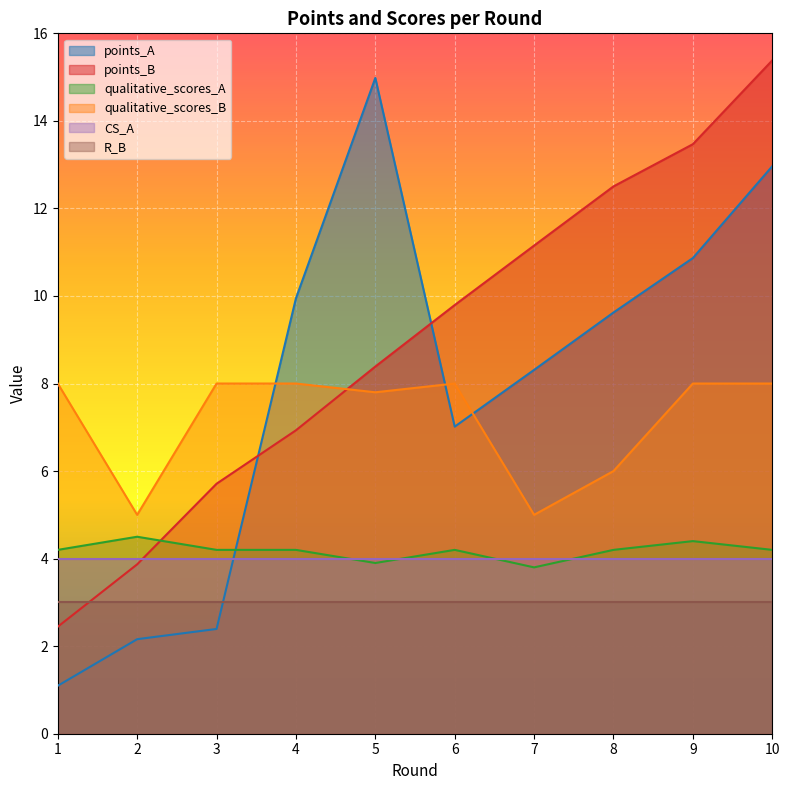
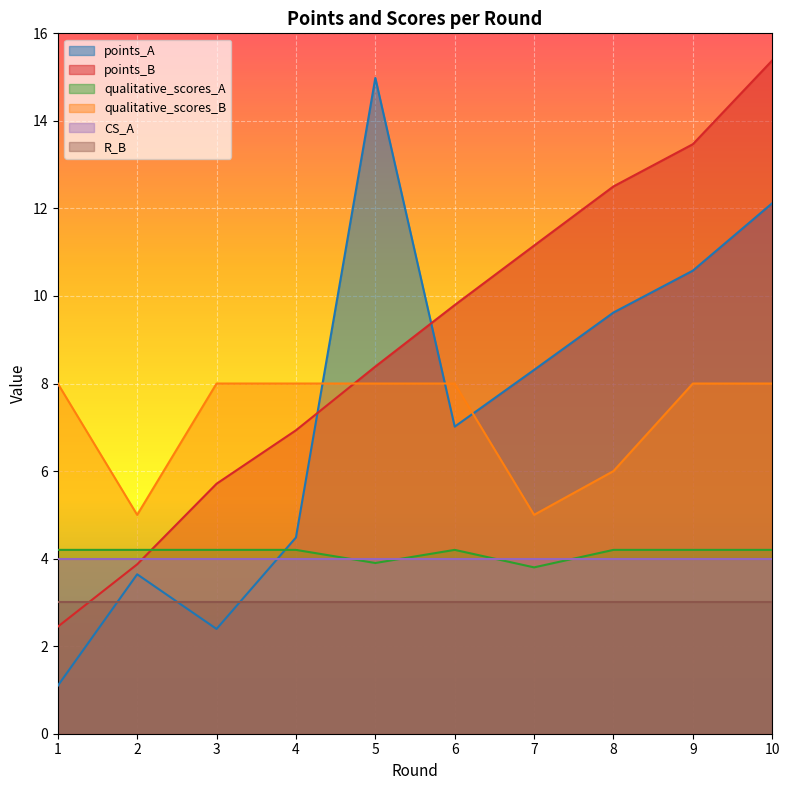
  {
    "points_A": {
      "1": 1.1,
-     "2": 2.2,
+     "2": 3.6,
      "3": 2.4,
-     "4": 9.9,
+     "4": 4.5,
      "5": 15.0,
      "6": 7.0,
      "7": 8.3,
      "8": 9.6,
-     "9": 10.9,
-     "10": 13.0
+     "9": 10.6,
+     "10": 12.1
    },
    "points_B": {
      "1": 2.4,
      "2": 3.9,
      "3": 5.7,
      "4": 6.9,
      "5": 8.4,
      "6": 9.8,
      "7": 11.2,
      "8": 12.5,
      "9": 13.5,
      "10": 15.4
    },
    "qualitative_scores_A": {
      "1": 4.2,
-     "2": 4.5,
+     "2": 4.2,
      "3": 4.2,
      "4": 4.2,
      "5": 3.9,
      "6": 4.2,
      "7": 3.8,
      "8": 4.2,
-     "9": 4.4,
+     "9": 4.2,
      "10": 4.2
    },
    "qualitative_scores_B": {
      "1": 8.0,
      "2": 5.0,
      "3": 8.0,
      "4": 8.0,
-     "5": 7.8,
+     "5": 8.0,
      "6": 8.0,
      "7": 5.0,
      "8": 6.0,
      "9": 8.0,
      "10": 8.0
    },
    "CS_A": {
      "1": 4.0,
      "2": 4.0,
      "3": 4.0,
      "4": 4.0,
      "5": 4.0,
      "6": 4.0,
      "7": 4.0,
      "8": 4.0,
      "9": 4.0,
      "10": 4.0
    },
    "R_B": {
      "1": 3.0,
      "2": 3.0,
      "3": 3.0,
      "4": 3.0,
      "5": 3.0,
      "6": 3.0,
      "7": 3.0,
      "8": 3.0,
      "9": 3.0,
      "10": 3.0
    }
  }
